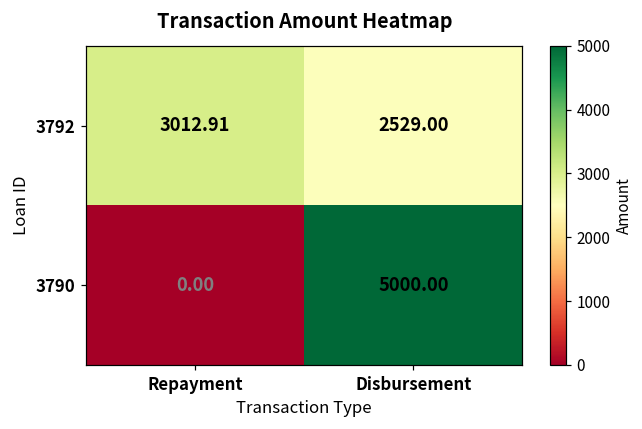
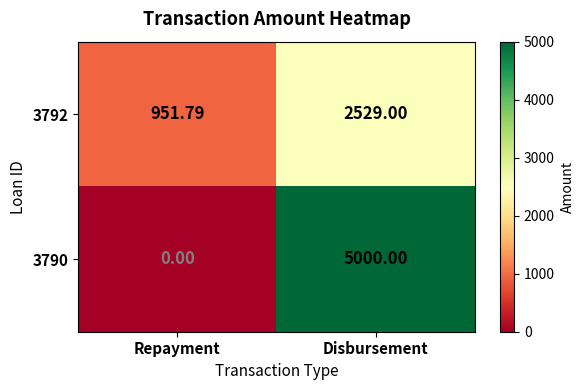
  {
    "3792": {
-     "Repayment": 3012.91,
+     "Repayment": 951.79,
      "Disbursement": 2529.00
    },
    "3790": {
      "Repayment": 0.00,
      "Disbursement": 5000.00
    }
  }
